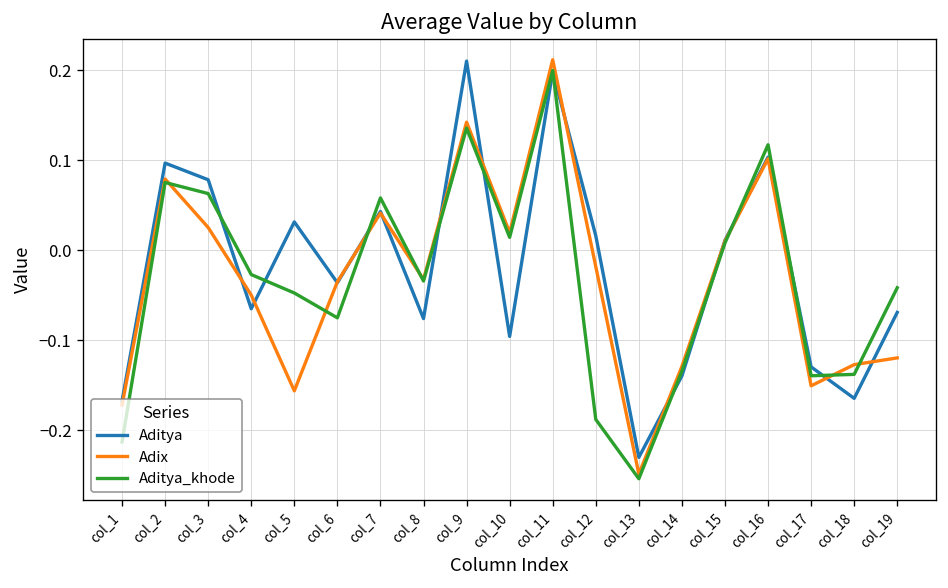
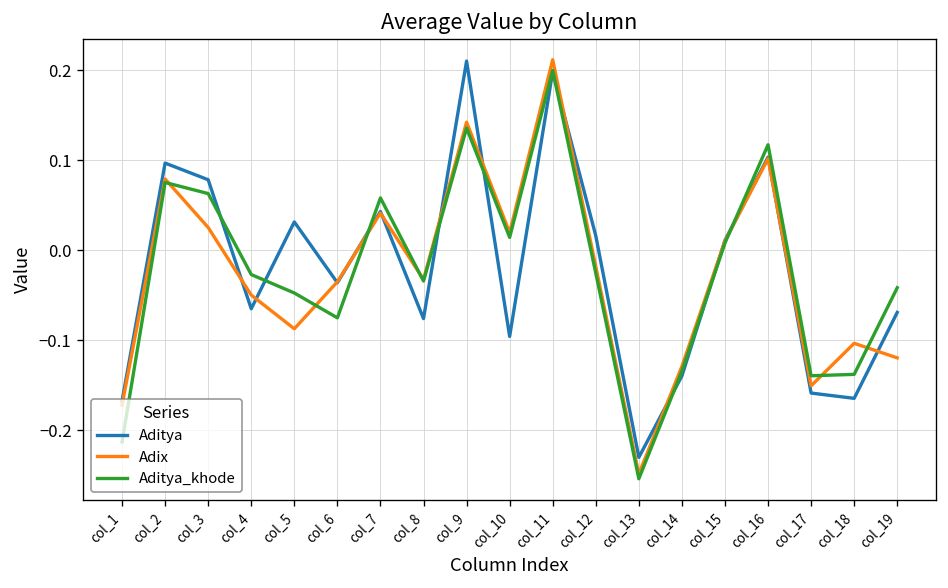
  {
    "Aditya": {
      "col_2": 0.10,
      "col_3": 0.08,
      "col_4": -0.06,
      "col_5": 0.03,
      "col_8": -0.08,
      "col_9": 0.21,
      "col_10": -0.10,
      "col_12": 0.02,
      "col_13": -0.23,
      "col_14": -0.14,
-     "col_17": -0.13,
+     "col_17": -0.16,
      "col_18": -0.16,
      "col_19": -0.07
    },
    "Adix": {
      "col_2": 0.08,
      "col_3": 0.03,
      "col_4": -0.05,
-     "col_5": -0.16,
+     "col_5": -0.09,
      "col_9": 0.14,
      "col_10": 0.02,
      "col_11": 0.21,
      "col_12": -0.02,
      "col_13": -0.25,
      "col_14": -0.13,
      "col_17": -0.15,
-     "col_18": -0.13,
+     "col_18": -0.10,
      "col_19": -0.12
    },
    "Aditya_khode": {
      "col_2": 0.08,
      "col_3": 0.06,
      "col_4": -0.03,
      "col_5": -0.05,
      "col_6": -0.08,
      "col_7": 0.06,
      "col_9": 0.14,
      "col_10": 0.01,
-     "col_12": -0.19,
+     "col_12": -0.03,
      "col_13": -0.25,
      "col_14": -0.13,
      "col_16": 0.12,
      "col_17": -0.14,
      "col_18": -0.14,
      "col_19": -0.04
    }
  }
